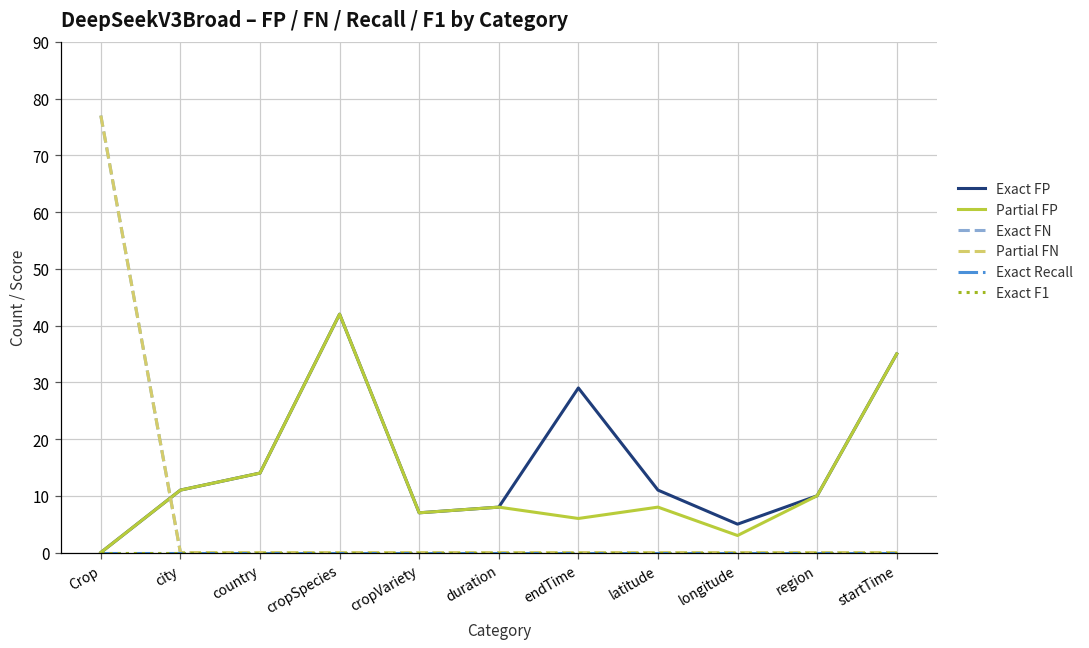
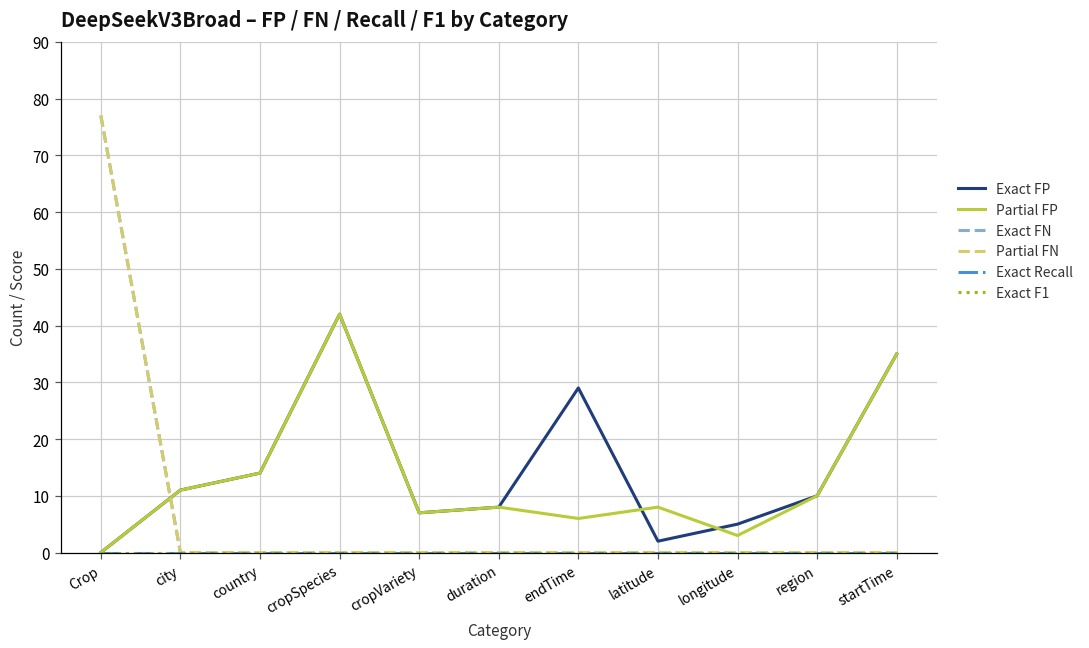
  {
    "Exact FP": {
      "endTime": 29,
-     "latitude": 11,
+     "latitude": 2,
      "longitude": 5
    }
  }
